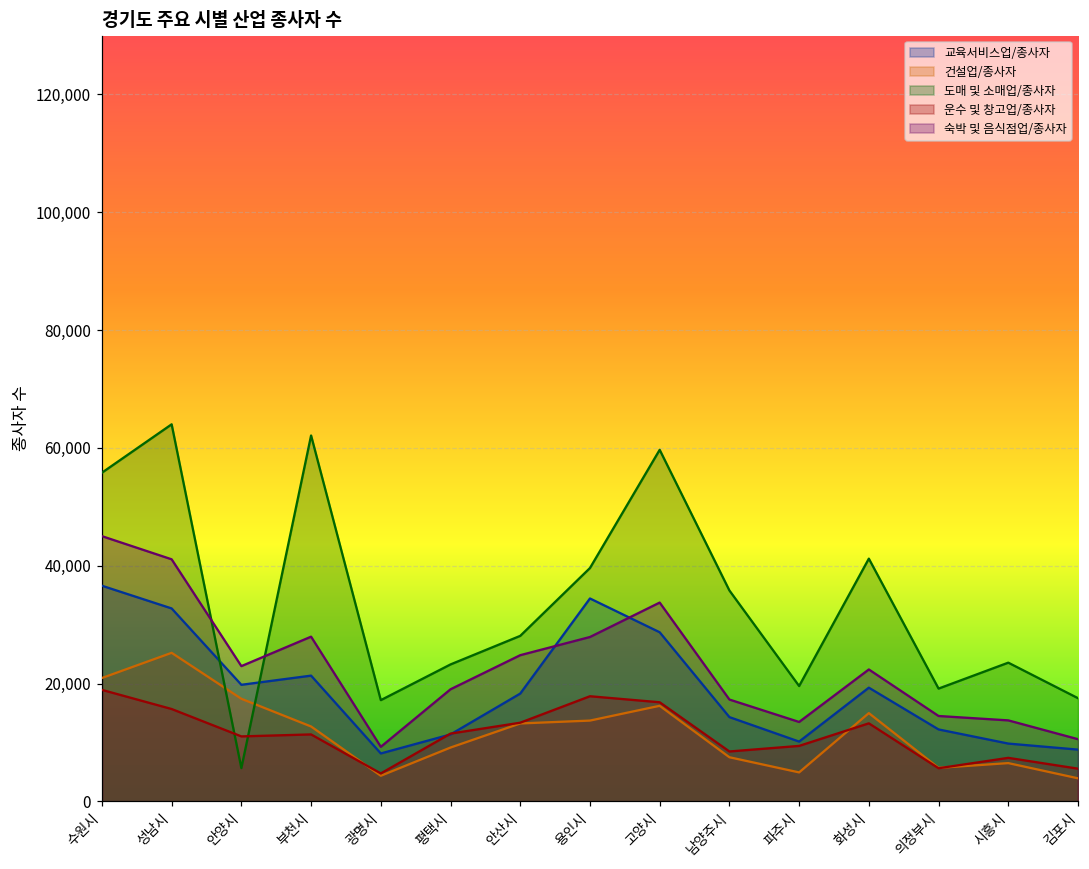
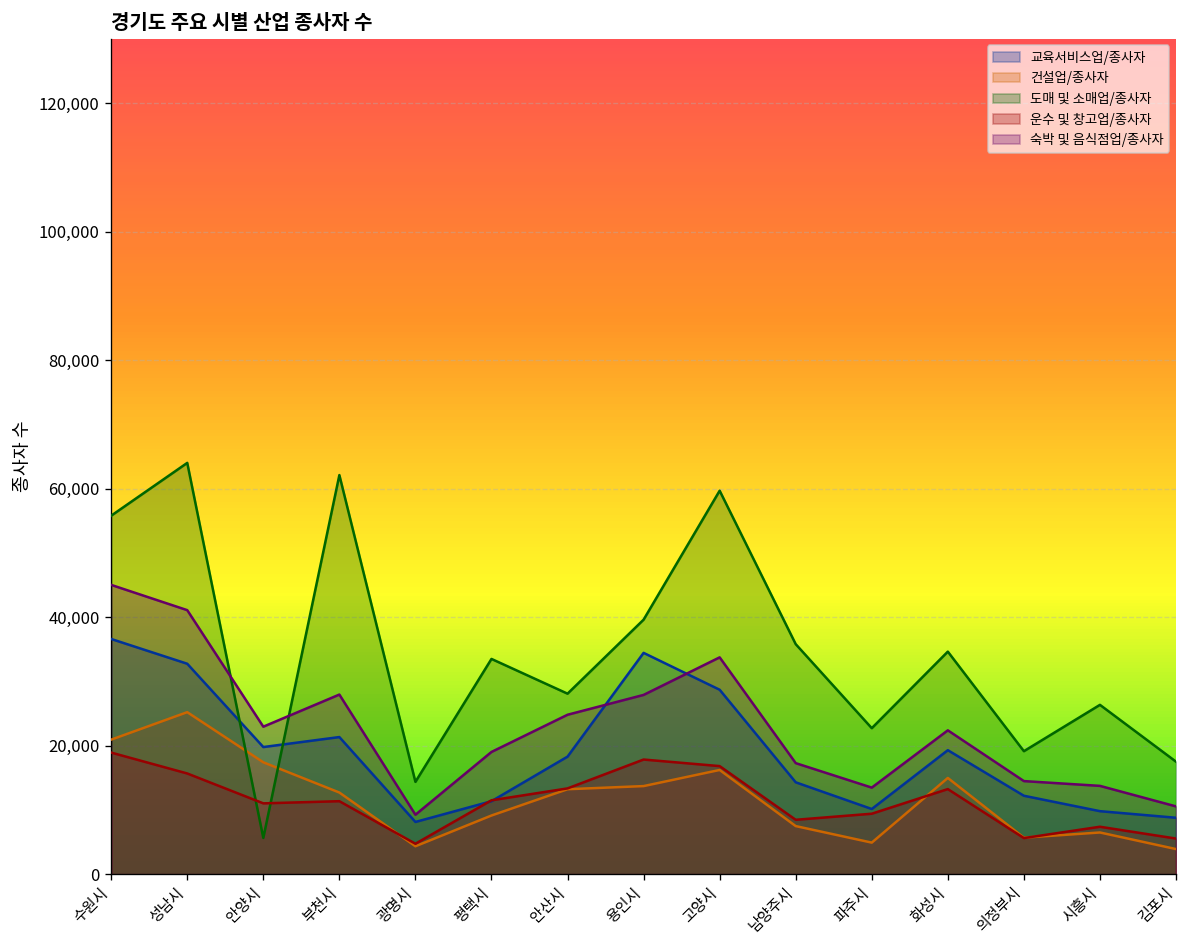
  {
    "도매 및 소매업/종사자": {
      "수원시": "56,000",
      "성남시": "64,000",
      "안양시": "6,000",
      "부천시": "62,000",
-     "광명시": "17,000",
-     "평택시": "23,000",
+     "광명시": "14,000",
+     "평택시": "34,000",
      "안산시": "28,000",
      "용인시": "40,000",
      "고양시": "60,000",
      "남양주시": "36,000",
-     "파주시": "20,000",
-     "화성시": "41,000",
+     "파주시": "23,000",
+     "화성시": "35,000",
      "의정부시": "19,000",
-     "시흥시": "24,000",
+     "시흥시": "26,000",
      "김포시": "18,000"
    }
  }
